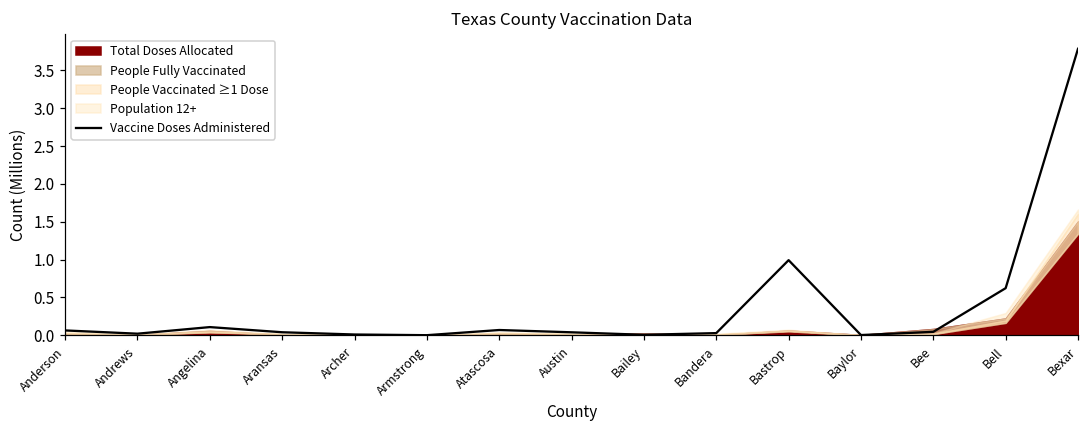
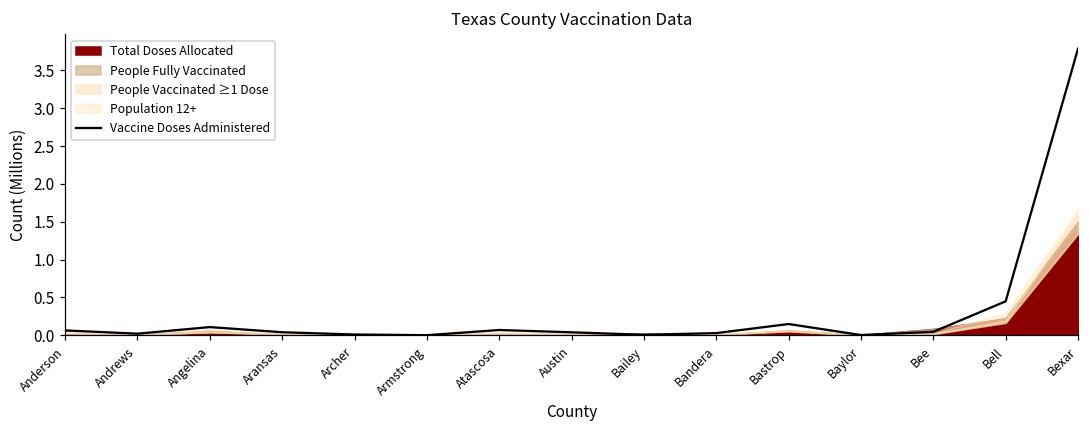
  {
    "Vaccine Doses Administered": {
-     "Bastrop": 1.0,
-     "Bell": 0.6,
+     "Bastrop": 0.1,
+     "Bell": 0.4,
      "Bexar": 3.8
    }
  }
